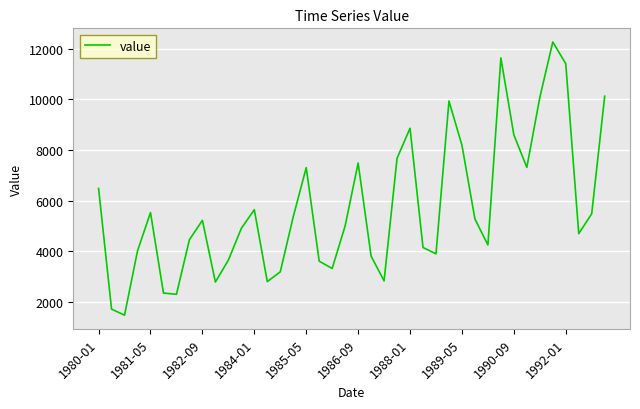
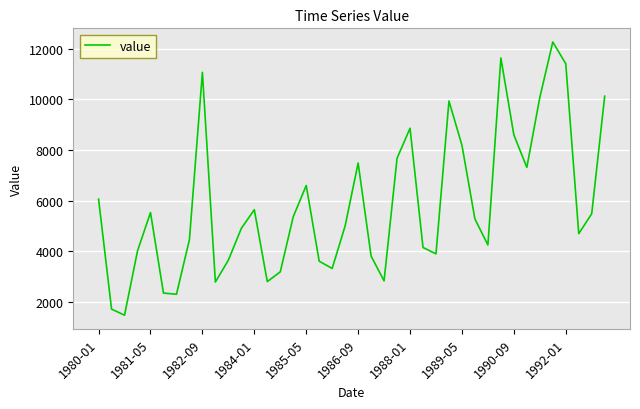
  {
-   "1980-01": 6500,
+   "1980-01": 6100,
    "1981-05": 5500,
-   "1982-09": 5200,
+   "1982-09": 11100,
    "1984-01": 5600,
-   "1985-05": 7300,
+   "1985-05": 6600,
    "1986-09": 7500,
    "1988-01": 8900,
    "1989-05": 8200,
    "1990-09": 8600,
    "1992-01": 11400
  }
